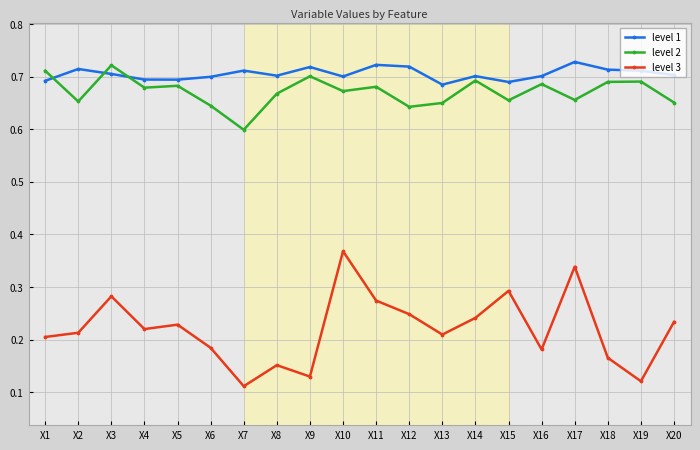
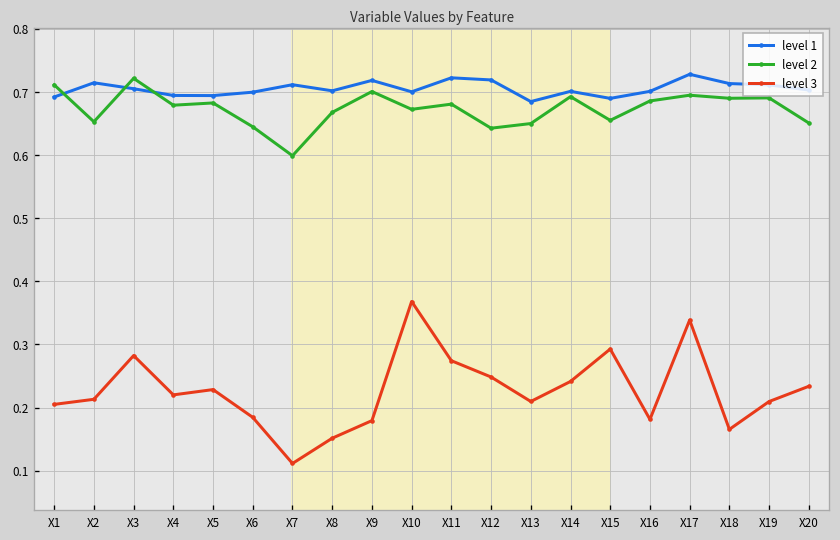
  {
    "level 1": {
      "X1": 0.69,
      "X2": 0.71,
      "X3": 0.71,
      "X4": 0.69,
      "X5": 0.69,
      "X6": 0.70,
      "X7": 0.71,
      "X8": 0.70,
      "X9": 0.72,
      "X10": 0.70,
      "X11": 0.72,
      "X12": 0.72,
      "X13": 0.68,
      "X14": 0.70,
      "X15": 0.69,
      "X16": 0.70,
      "X17": 0.73,
      "X18": 0.71
    },
    "level 2": {
      "X1": 0.71,
      "X2": 0.65,
      "X3": 0.72,
      "X4": 0.68,
      "X5": 0.68,
      "X6": 0.64,
      "X7": 0.60,
      "X8": 0.67,
      "X9": 0.70,
      "X10": 0.67,
      "X11": 0.68,
      "X12": 0.64,
      "X13": 0.65,
      "X14": 0.69,
      "X15": 0.65,
      "X16": 0.69,
-     "X17": 0.66,
+     "X17": 0.69,
      "X18": 0.69,
      "X19": 0.69,
      "X20": 0.65
    },
    "level 3": {
      "X1": 0.20,
      "X2": 0.21,
      "X3": 0.28,
      "X4": 0.22,
      "X5": 0.23,
      "X6": 0.18,
      "X7": 0.11,
      "X8": 0.15,
-     "X9": 0.13,
+     "X9": 0.18,
      "X10": 0.37,
      "X11": 0.27,
      "X12": 0.25,
      "X13": 0.21,
      "X14": 0.24,
      "X15": 0.29,
      "X16": 0.18,
      "X17": 0.34,
      "X18": 0.17,
-     "X19": 0.12,
+     "X19": 0.21,
      "X20": 0.23
    }
  }
